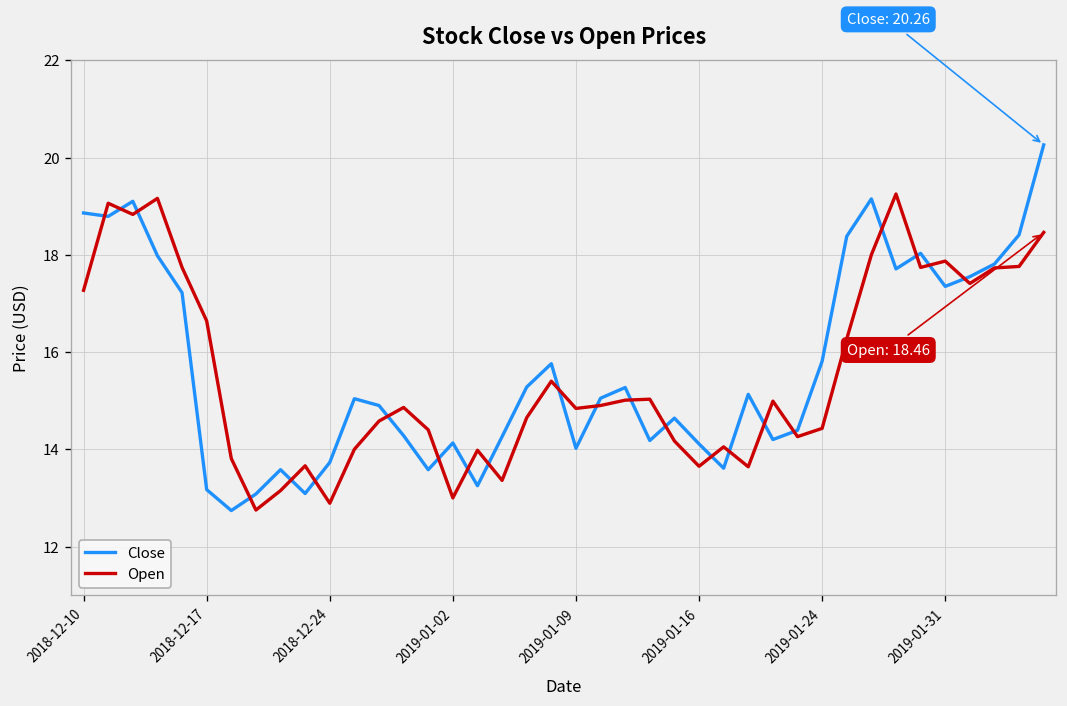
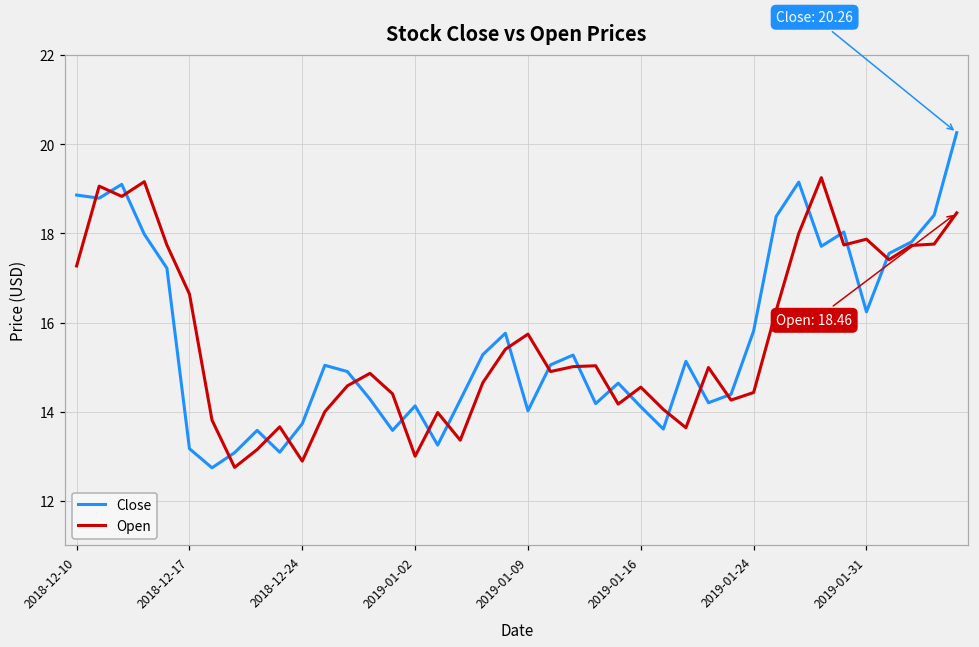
  {
    "Close": {
      "2018-12-10": 18.9,
      "2018-12-17": 13.2,
      "2018-12-24": 13.7,
      "2019-01-02": 14.1,
      "2019-01-09": 14.0,
      "2019-01-16": 14.1,
      "2019-01-24": 15.8,
-     "2019-01-31": 17.4
+     "2019-01-31": 16.2
    },
    "Open": {
      "2018-12-10": 17.3,
      "2018-12-17": 16.6,
      "2018-12-24": 12.9,
      "2019-01-02": 13.0,
-     "2019-01-09": 14.8,
-     "2019-01-16": 13.7,
+     "2019-01-09": 15.7,
+     "2019-01-16": 14.6,
      "2019-01-24": 14.4,
      "2019-01-31": 17.9
    }
  }
